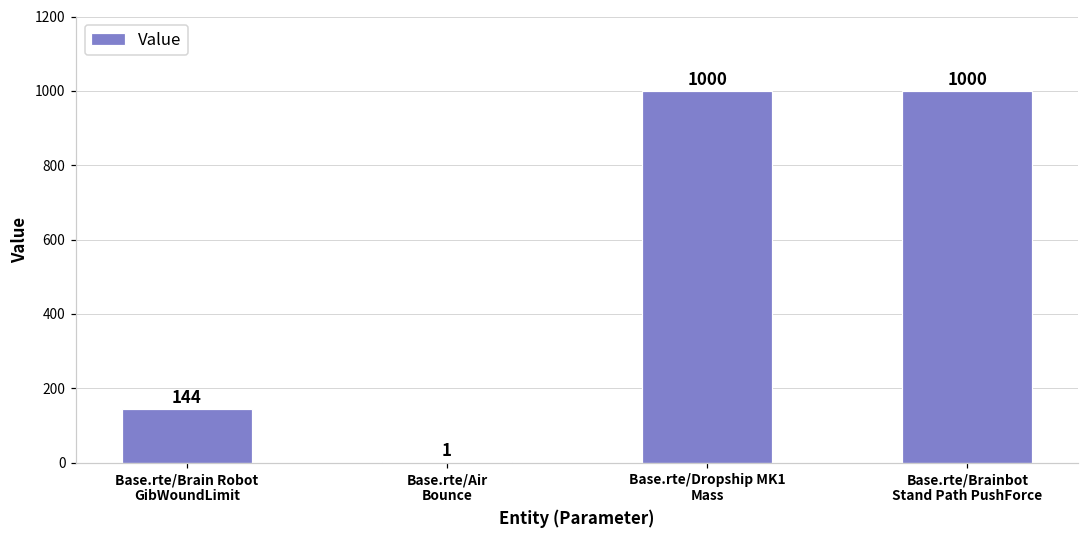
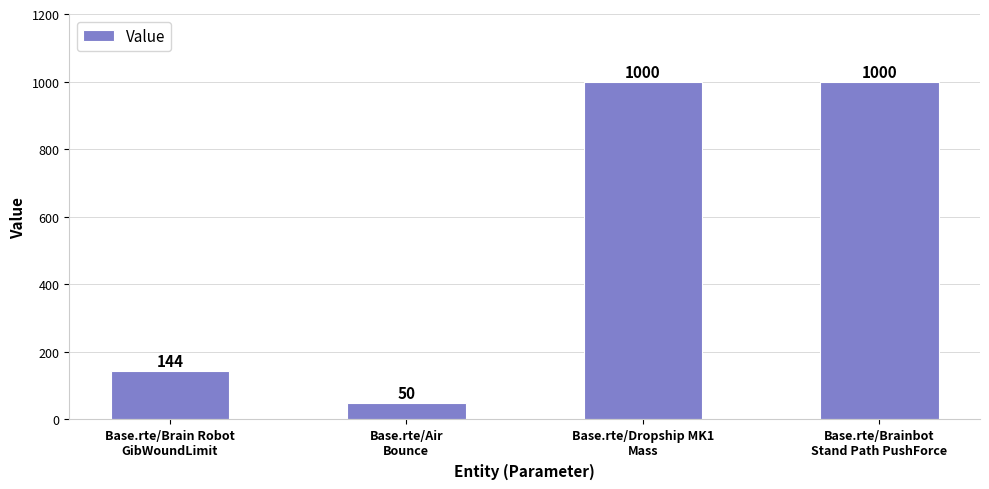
  {
    "Base.rte/Brain Robot GibWoundLimit": 144,
-   "Base.rte/Air Bounce": 1,
+   "Base.rte/Air Bounce": 50,
    "Base.rte/Dropship MK1 Mass": 1000,
    "Base.rte/Brainbot Stand Path PushForce": 1000
  }
